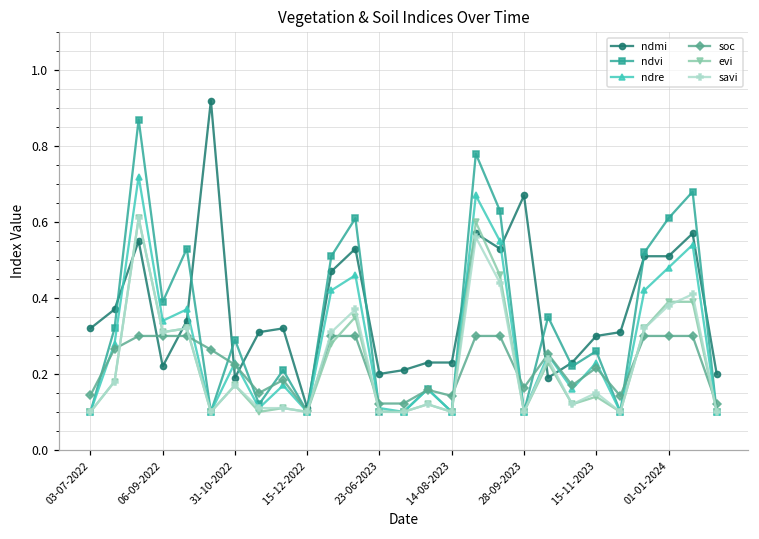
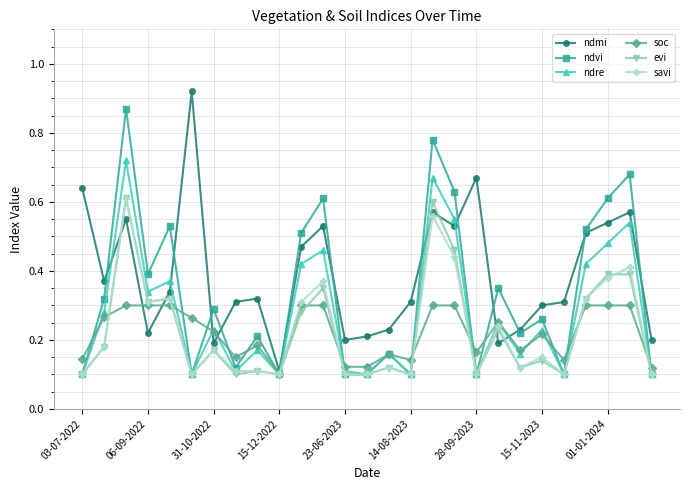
  {
    "ndmi": {
-     "03-07-2022": 0.32,
+     "03-07-2022": 0.64,
      "06-09-2022": 0.22,
      "31-10-2022": 0.19,
      "15-12-2022": 0.11,
      "23-06-2023": 0.20,
-     "14-08-2023": 0.23,
+     "14-08-2023": 0.31,
      "28-09-2023": 0.67,
      "15-11-2023": 0.30,
-     "01-01-2024": 0.51
+     "01-01-2024": 0.54
    }
  }
